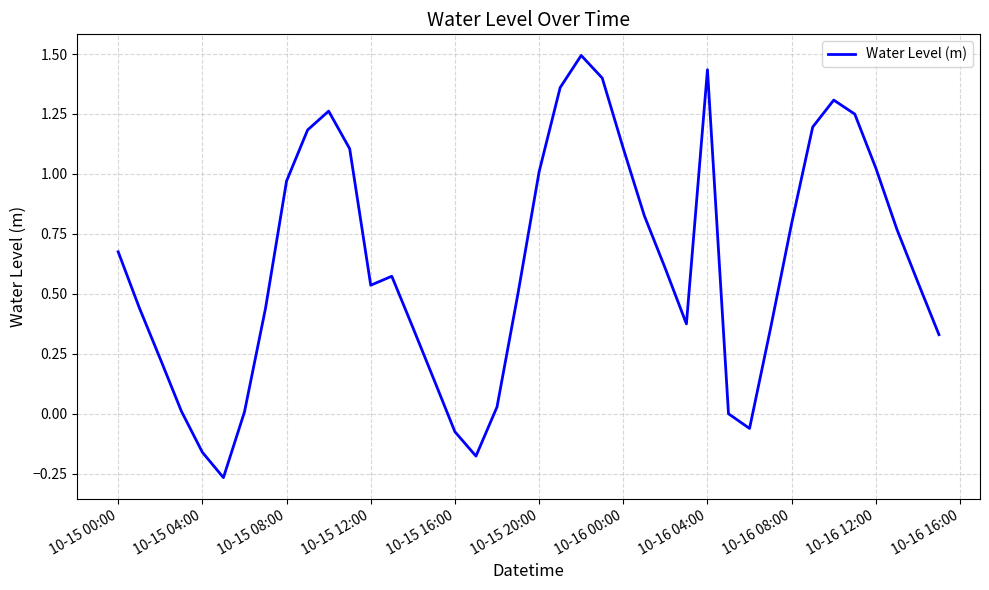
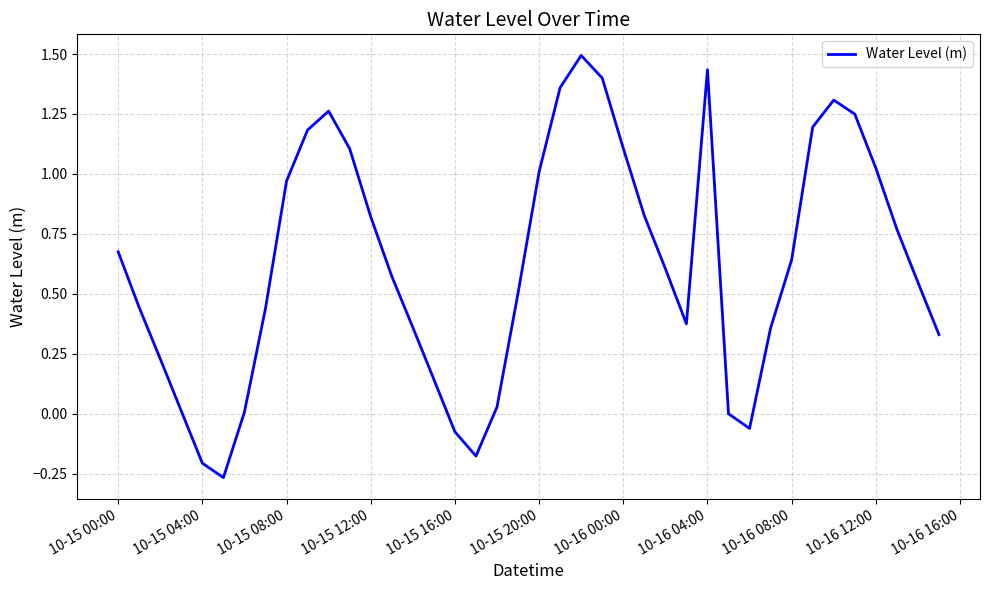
  {
    "10-15 00:00": 0.68,
-   "10-15 04:00": -0.16,
+   "10-15 04:00": -0.21,
    "10-15 08:00": 0.97,
-   "10-15 12:00": 0.54,
+   "10-15 12:00": 0.82,
    "10-15 16:00": -0.07,
    "10-15 20:00": 1.01,
    "10-16 00:00": 1.11,
    "10-16 04:00": 1.43,
-   "10-16 08:00": 0.79,
+   "10-16 08:00": 0.64,
    "10-16 12:00": 1.02
  }
